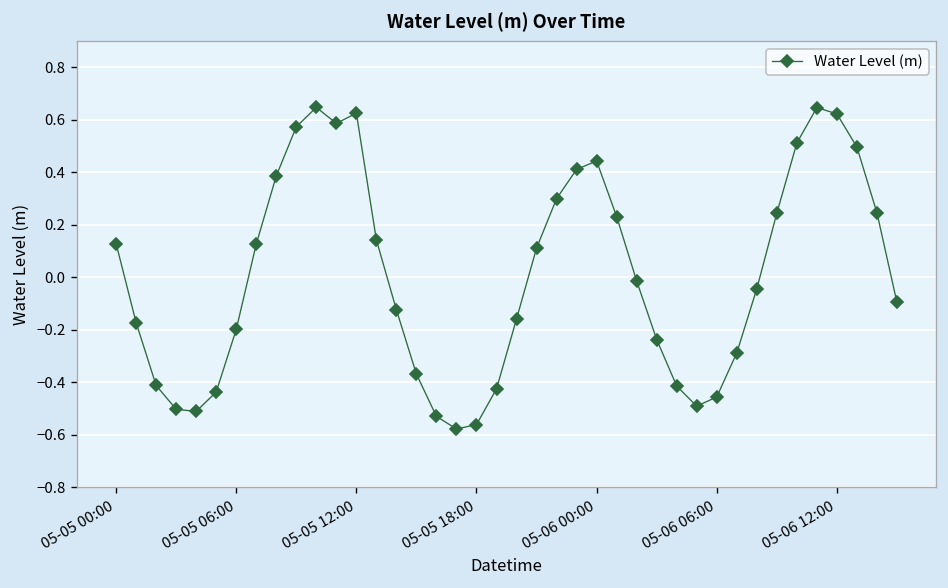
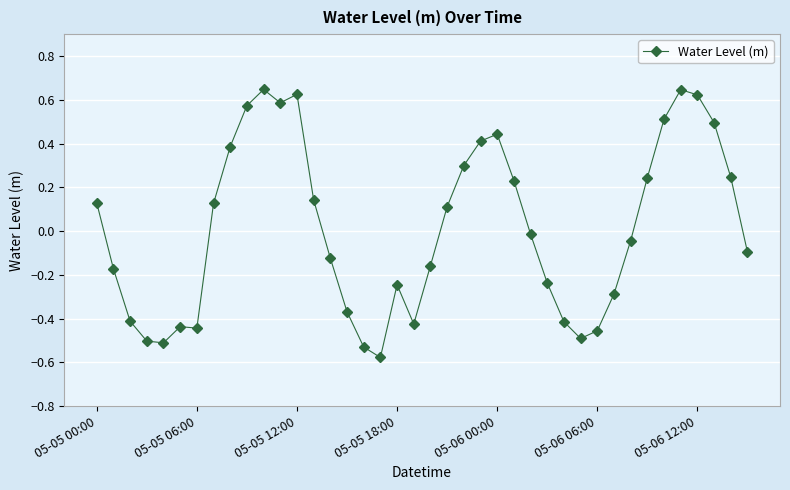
  {
    "05-05 00:00": 0.13,
-   "05-05 06:00": -0.20,
+   "05-05 06:00": -0.44,
    "05-05 12:00": 0.63,
-   "05-05 18:00": -0.56,
+   "05-05 18:00": -0.24,
    "05-06 00:00": 0.44,
    "05-06 06:00": -0.46,
    "05-06 12:00": 0.62
  }
